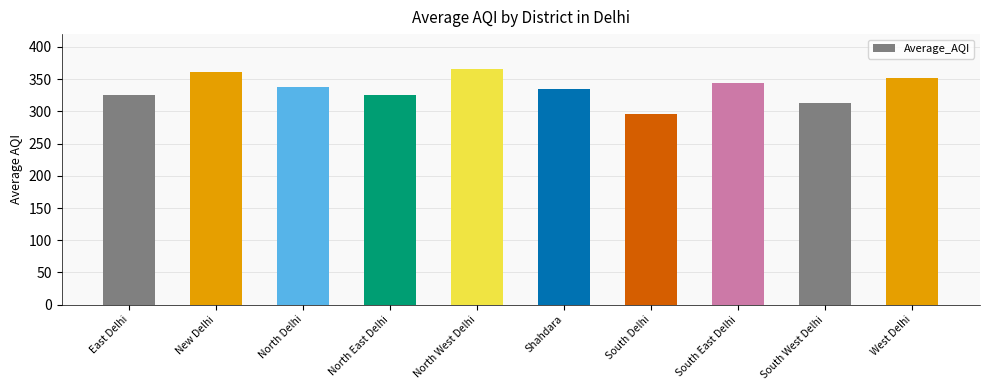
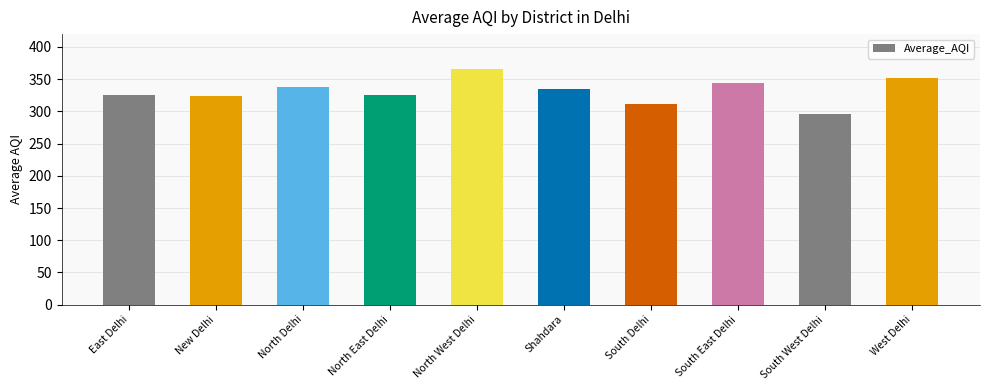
  {
    "East Delhi": 330,
-   "New Delhi": 360,
+   "New Delhi": 320,
    "North Delhi": 340,
    "North East Delhi": 330,
    "North West Delhi": 370,
    "Shahdara": 330,
-   "South Delhi": 300,
+   "South Delhi": 310,
    "South East Delhi": 340,
-   "South West Delhi": 310,
+   "South West Delhi": 300,
    "West Delhi": 350
  }
